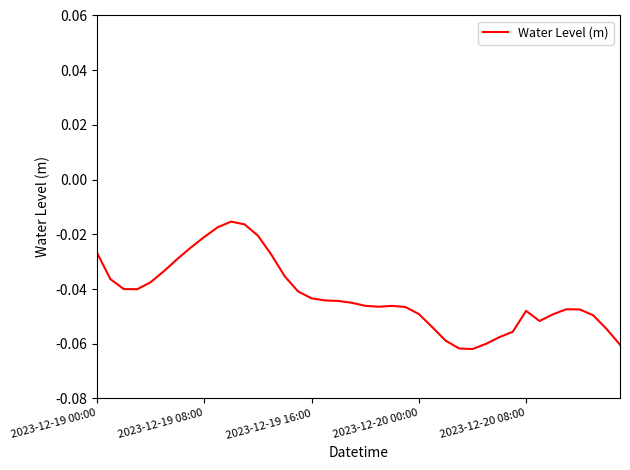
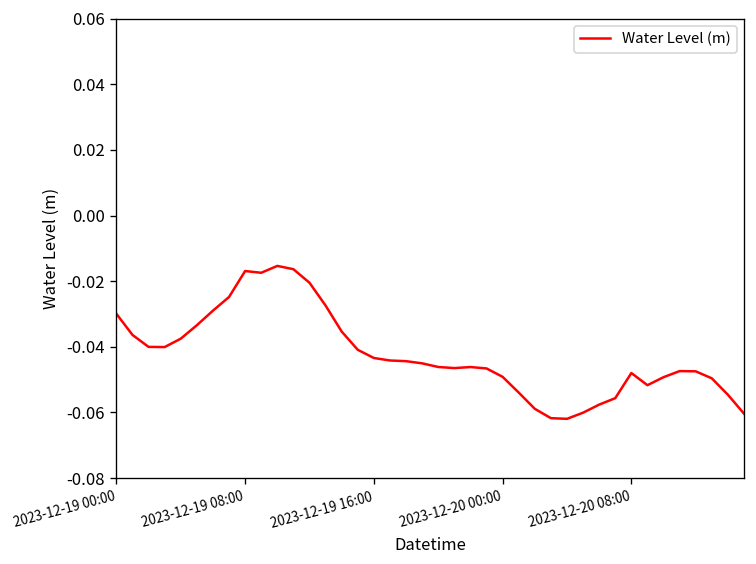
  {
-   "2023-12-19 00:00": -0.027,
-   "2023-12-19 08:00": -0.021,
+   "2023-12-19 00:00": -0.030,
+   "2023-12-19 08:00": -0.017,
    "2023-12-19 16:00": -0.043,
    "2023-12-20 00:00": -0.049,
    "2023-12-20 08:00": -0.048
  }
